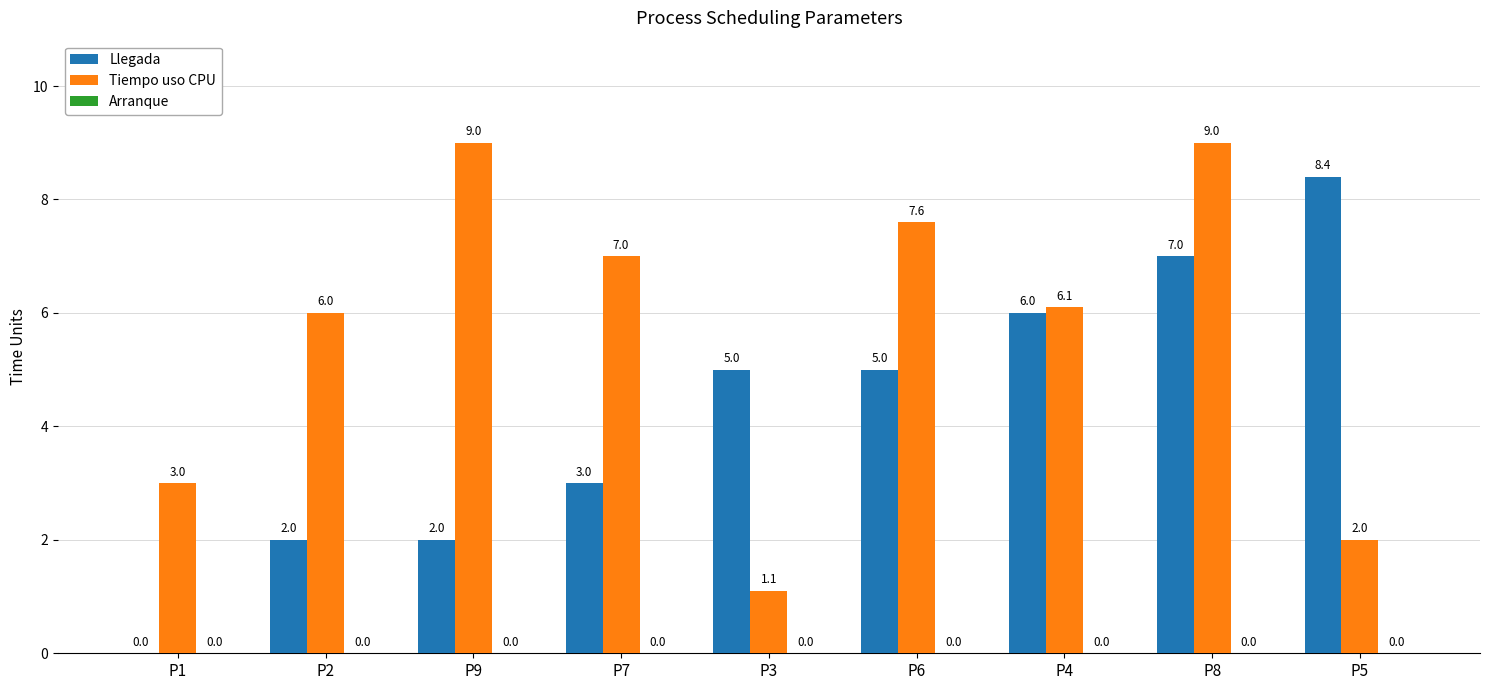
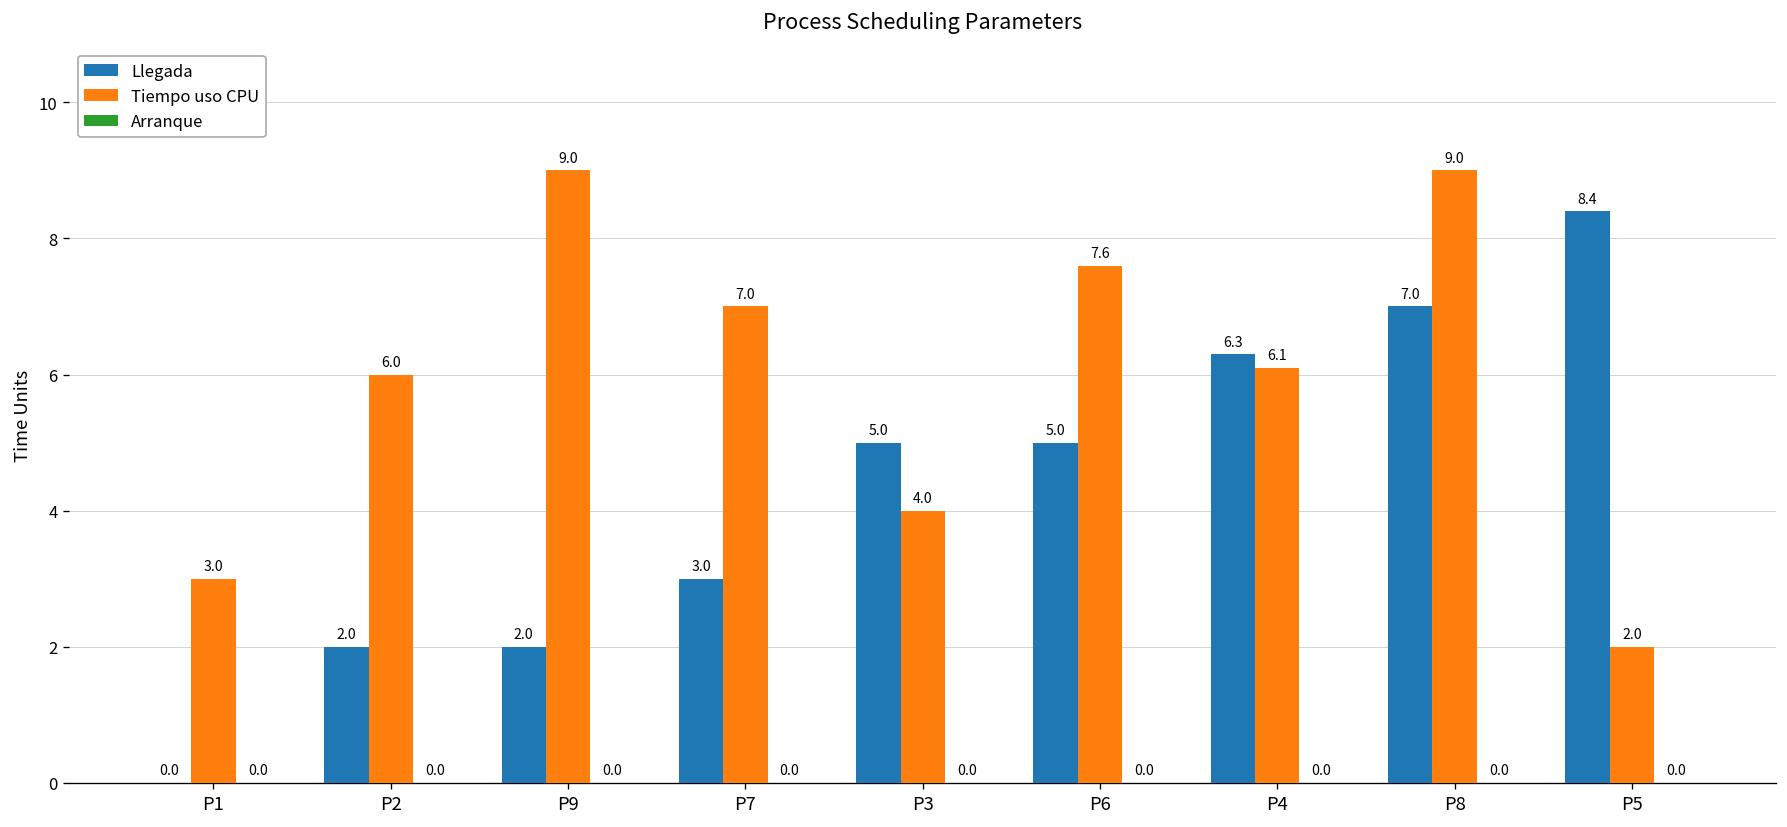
  {
    "Llegada": {
      "P1": 0.0,
      "P2": 2.0,
      "P9": 2.0,
      "P7": 3.0,
      "P3": 5.0,
      "P6": 5.0,
-     "P4": 6.0,
+     "P4": 6.3,
      "P8": 7.0,
      "P5": 8.4
    },
    "Tiempo uso CPU": {
      "P1": 3.0,
      "P2": 6.0,
      "P9": 9.0,
      "P7": 7.0,
-     "P3": 1.1,
+     "P3": 4.0,
      "P6": 7.6,
      "P4": 6.1,
      "P8": 9.0,
      "P5": 2.0
    },
    "Arranque": {
      "P1": 0.0,
      "P2": 0.0,
      "P9": 0.0,
      "P7": 0.0,
      "P3": 0.0,
      "P6": 0.0,
      "P4": 0.0,
      "P8": 0.0,
      "P5": 0.0
    }
  }
